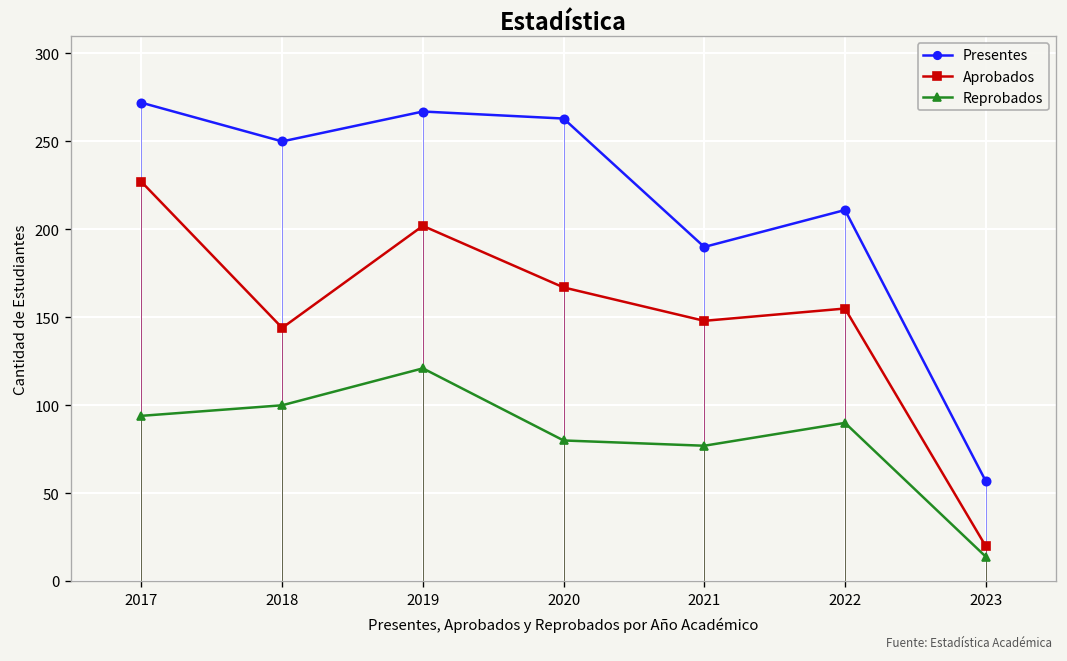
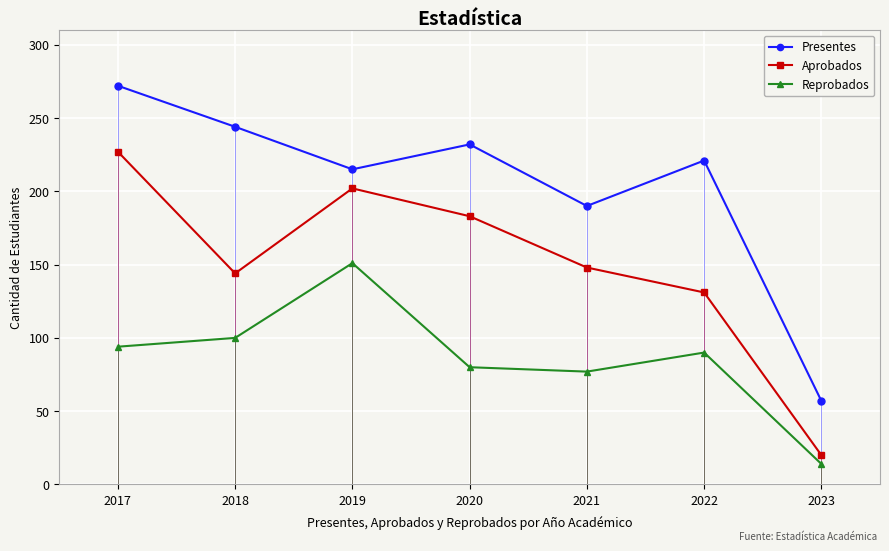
  {
    "Presentes": {
      "2017": 272,
-     "2018": 250,
-     "2019": 267,
-     "2020": 263,
+     "2018": 244,
+     "2019": 215,
+     "2020": 232,
      "2021": 190,
-     "2022": 211,
+     "2022": 221,
      "2023": 57
    },
    "Aprobados": {
      "2017": 227,
      "2018": 144,
      "2019": 202,
-     "2020": 167,
+     "2020": 183,
      "2021": 148,
-     "2022": 155,
+     "2022": 131,
      "2023": 20
    },
    "Reprobados": {
      "2017": 94,
      "2018": 100,
-     "2019": 121,
+     "2019": 151,
      "2020": 80,
      "2021": 77,
      "2022": 90,
      "2023": 14
    }
  }
